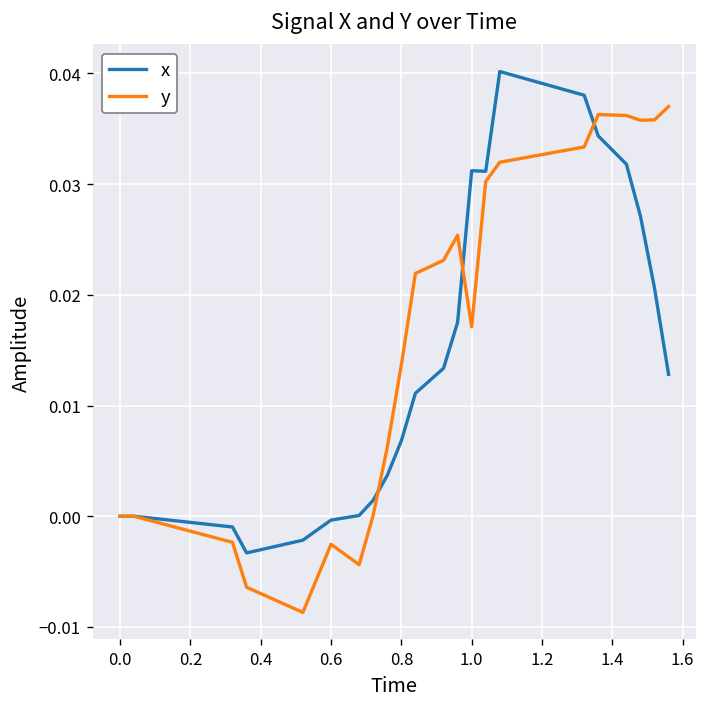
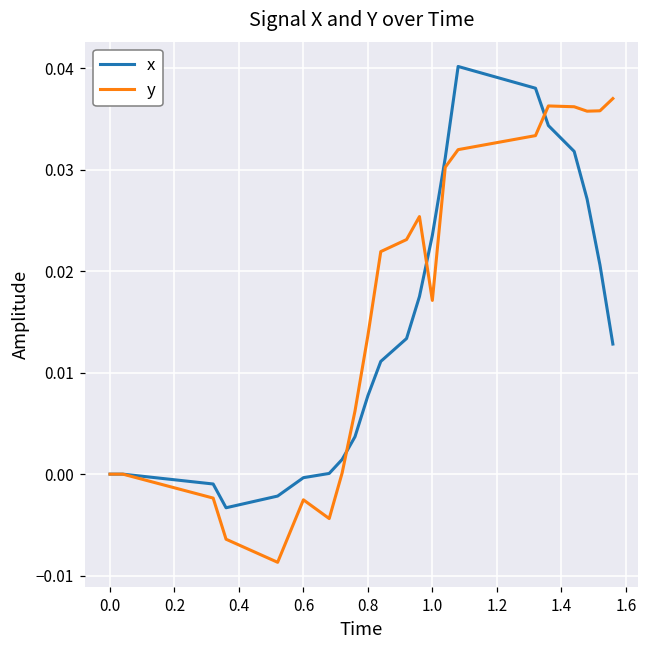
  {
    "x": {
      "0.6": 0.000,
-     "0.8": 0.007,
-     "1.0": 0.031
+     "0.8": 0.008,
+     "1.0": 0.024
    },
    "y": {
      "0.6": -0.003,
      "0.8": 0.014,
      "1.0": 0.017
    }
  }
